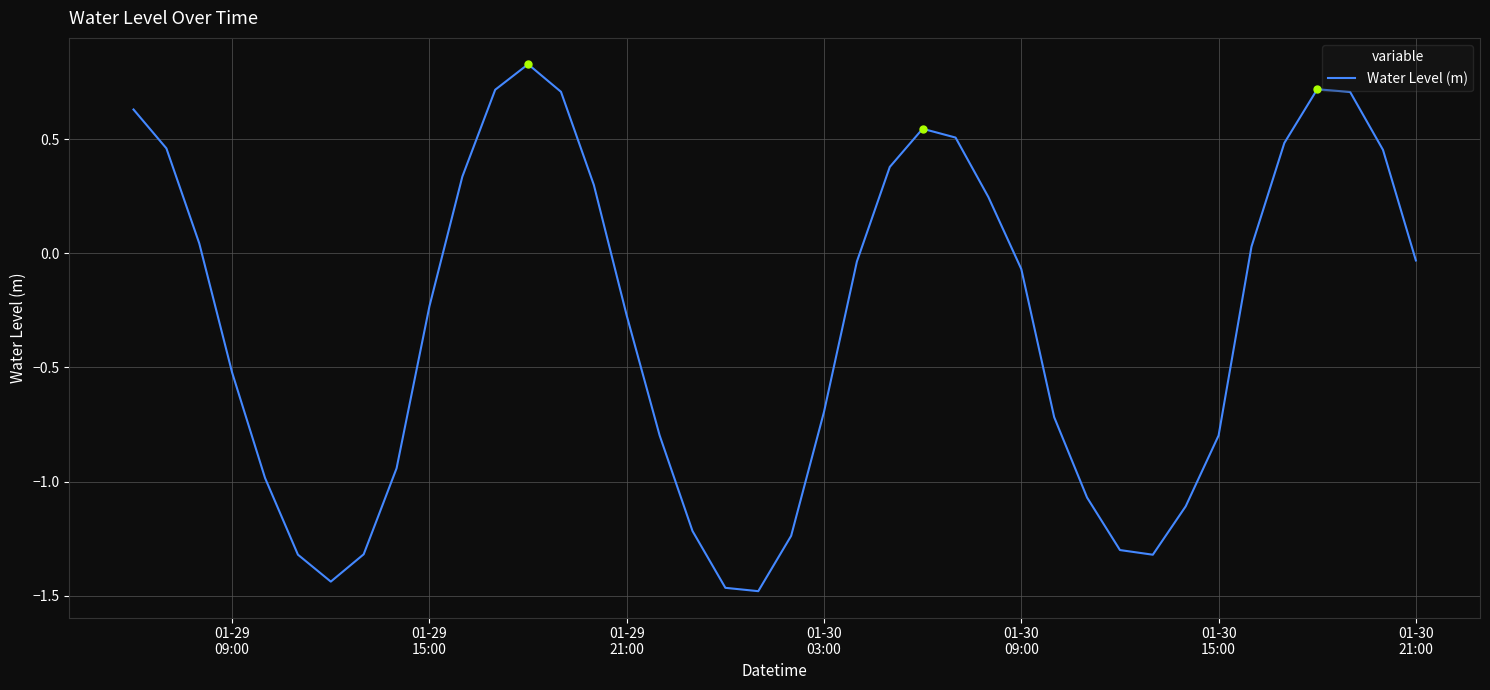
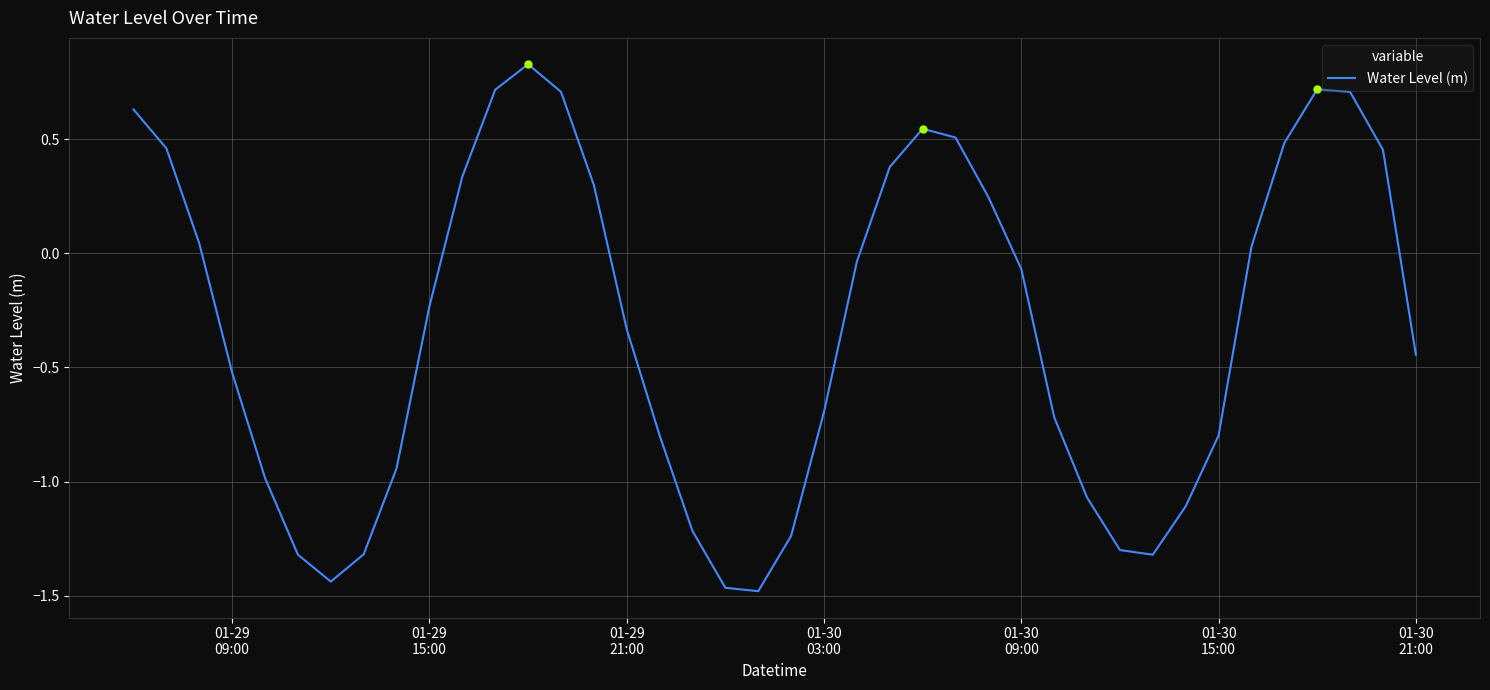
  {
    "Water Level (m)": {
      "01-29 09:00": -0.52,
      "01-29 15:00": -0.23,
-     "01-29 21:00": -0.27,
+     "01-29 21:00": -0.33,
      "01-30 03:00": -0.69,
      "01-30 09:00": -0.07,
      "01-30 15:00": -0.80,
-     "01-30 21:00": -0.03
+     "01-30 21:00": -0.44
    }
  }
